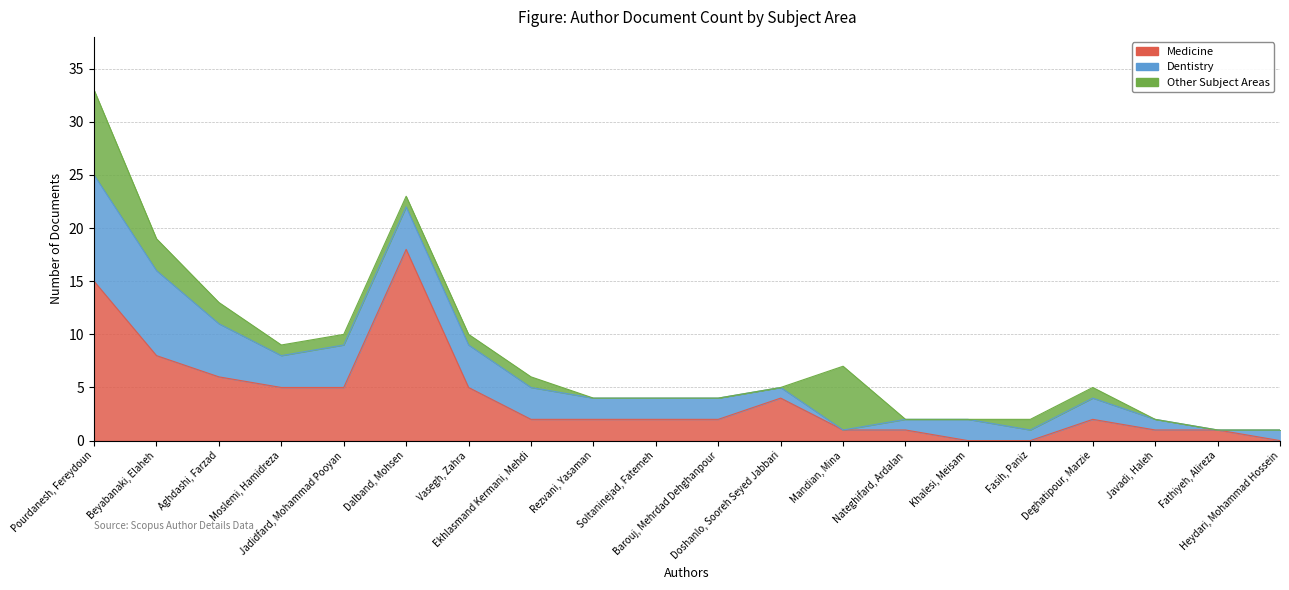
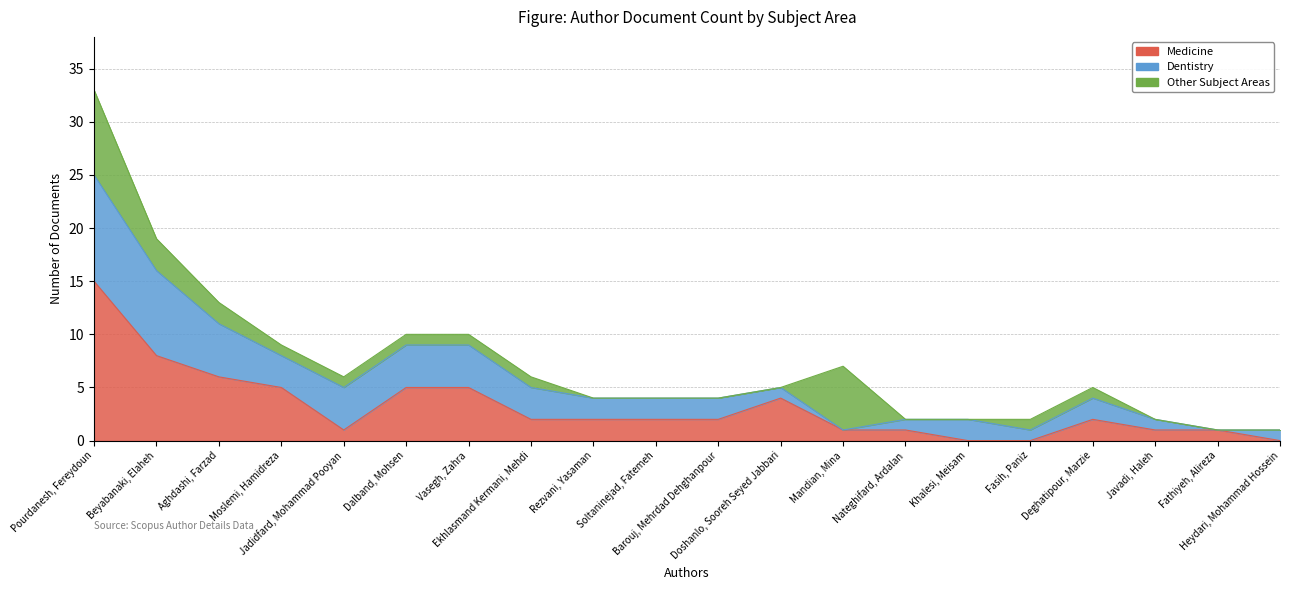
  {
    "Medicine": {
      "Pourdanesh, Fereydoun": 15,
      "Beyabanaki, Elaheh": 8,
      "Aghdashi, Farzad": 6,
      "Moslemi, Hamidreza": 5,
-     "Jadidfard, Mohammad Pooyan": 5,
-     "Dalband, Mohsen": 18,
+     "Jadidfard, Mohammad Pooyan": 1,
+     "Dalband, Mohsen": 5,
      "Vasegh, Zahra": 5,
      "Ekhlasmand Kermani, Mehdi": 2,
      "Rezvani, Yasaman": 2,
      "Soltaninejad, Fatemeh": 2,
      "Barouj, Mehrdad Dehghanpour": 2,
      "Doshanlo, Sooreh Seyed Jabbari": 4,
      "Nateghifard, Ardalan": 1,
      "Khalesi, Meisam": 0,
      "Fasih, Paniz": 0,
      "Deghatipour, Marzie": 2,
      "Javadi, Haleh": 1,
      "Heydari, Mohammad Hossein": 0
    },
    "Dentistry": {
      "Pourdanesh, Fereydoun": 10,
      "Beyabanaki, Elaheh": 8,
      "Aghdashi, Farzad": 5,
      "Moslemi, Hamidreza": 3,
      "Jadidfard, Mohammad Pooyan": 4,
      "Dalband, Mohsen": 4,
      "Vasegh, Zahra": 4,
      "Ekhlasmand Kermani, Mehdi": 3,
      "Fasih, Paniz": 1,
      "Deghatipour, Marzie": 2
    },
    "Other Subject Areas": {
      "Pourdanesh, Fereydoun": 8,
      "Beyabanaki, Elaheh": 3,
      "Aghdashi, Farzad": 2,
      "Moslemi, Hamidreza": 1,
      "Jadidfard, Mohammad Pooyan": 1,
      "Dalband, Mohsen": 1,
      "Vasegh, Zahra": 1,
      "Ekhlasmand Kermani, Mehdi": 1,
      "Mandian, Mina": 6,
      "Fasih, Paniz": 1,
      "Deghatipour, Marzie": 1
    }
  }
